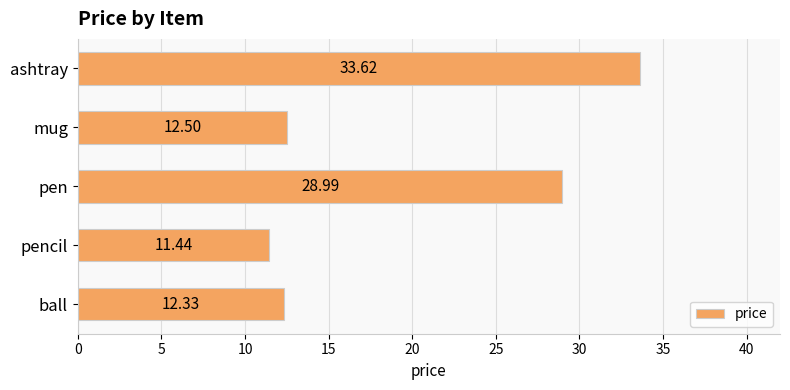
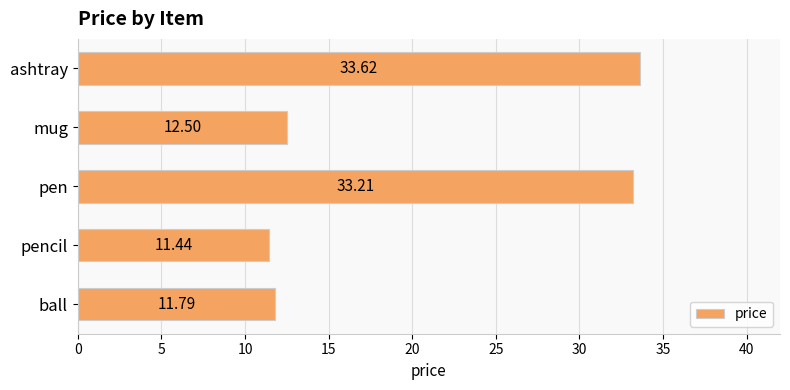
  {
    "ashtray": 33.62,
    "mug": 12.50,
-   "pen": 28.99,
+   "pen": 33.21,
    "pencil": 11.44,
-   "ball": 12.33
+   "ball": 11.79
  }
